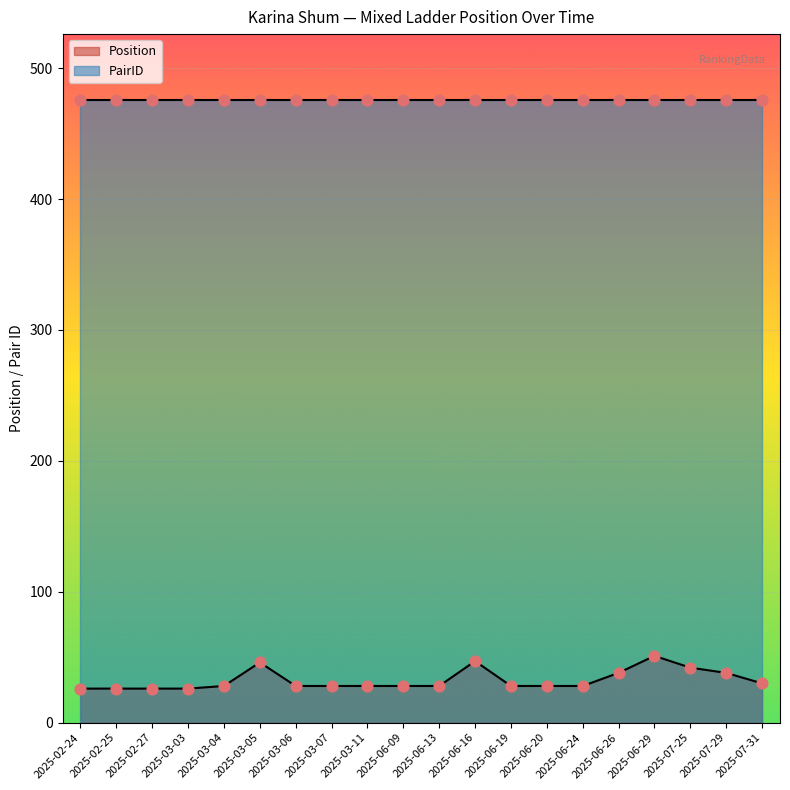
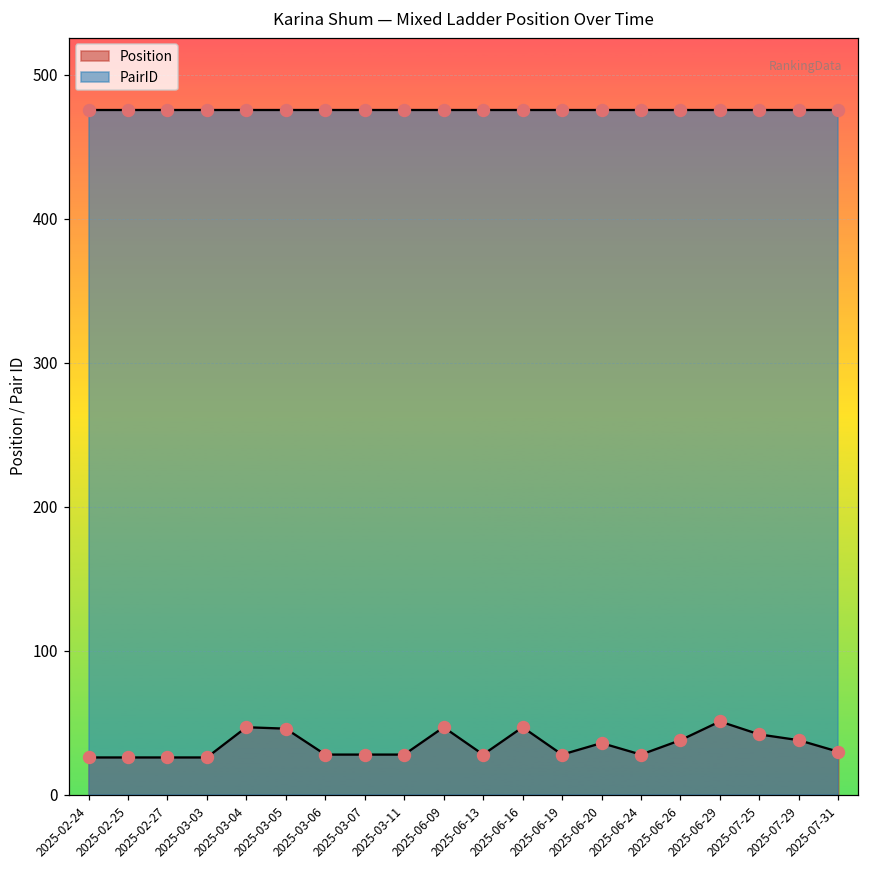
  {
    "Position": {
      "2025-02-24": 26,
      "2025-02-25": 26,
      "2025-02-27": 26,
      "2025-03-03": 26,
-     "2025-03-04": 28,
+     "2025-03-04": 47,
      "2025-03-05": 46,
      "2025-03-06": 28,
      "2025-03-07": 28,
      "2025-03-11": 28,
-     "2025-06-09": 28,
+     "2025-06-09": 47,
      "2025-06-13": 28,
      "2025-06-16": 47,
      "2025-06-19": 28,
-     "2025-06-20": 28,
+     "2025-06-20": 36,
      "2025-06-24": 28,
      "2025-06-26": 38,
      "2025-06-29": 51,
      "2025-07-25": 42,
      "2025-07-29": 38,
      "2025-07-31": 30
    },
    "PairID": {
      "2025-02-24": 476,
      "2025-02-25": 476,
      "2025-02-27": 476,
      "2025-03-03": 476,
      "2025-03-04": 476,
      "2025-03-05": 476,
      "2025-03-06": 476,
      "2025-03-07": 476,
      "2025-03-11": 476,
      "2025-06-09": 476,
      "2025-06-13": 476,
      "2025-06-16": 476,
      "2025-06-19": 476,
      "2025-06-20": 476,
      "2025-06-24": 476,
      "2025-06-26": 476,
      "2025-06-29": 476,
      "2025-07-25": 476,
      "2025-07-29": 476,
      "2025-07-31": 476
    }
  }
